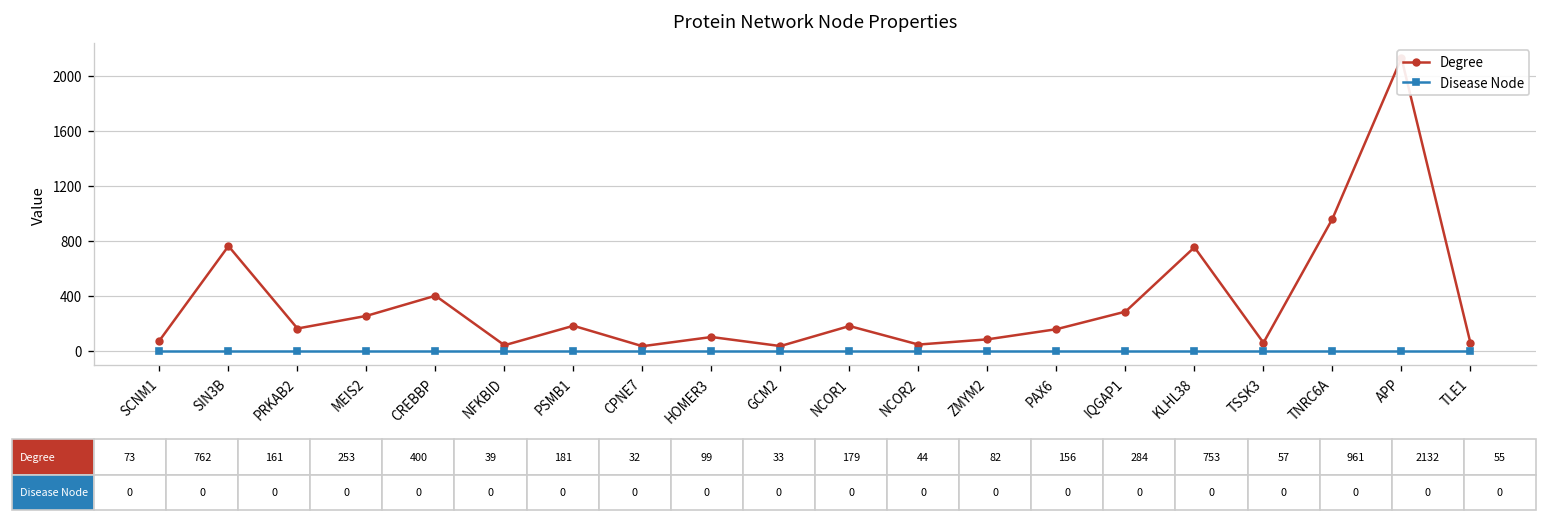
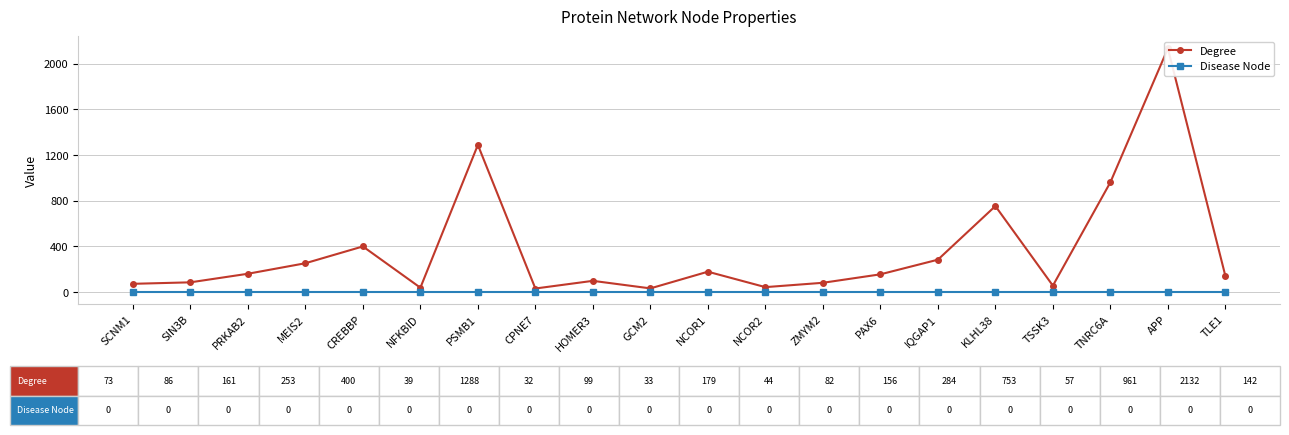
  {
    "Degree": {
-     "SIN3B": 762,
-     "PSMB1": 181,
-     "TLE1": 55
+     "SIN3B": 86,
+     "PSMB1": 1288,
+     "TLE1": 142
    },
    "Disease Node": {
      "SCNM1": 0,
      "SIN3B": 0,
      "PRKAB2": 0,
      "MEIS2": 0,
      "CREBBP": 0,
      "NFKBID": 0,
      "PSMB1": 0,
      "CPNE7": 0,
      "HOMER3": 0,
      "GCM2": 0,
      "NCOR1": 0,
      "NCOR2": 0,
      "ZMYM2": 0,
      "PAX6": 0,
      "IQGAP1": 0,
      "KLHL38": 0,
      "TSSK3": 0,
      "TNRC6A": 0,
      "APP": 0,
      "TLE1": 0
    }
  }
